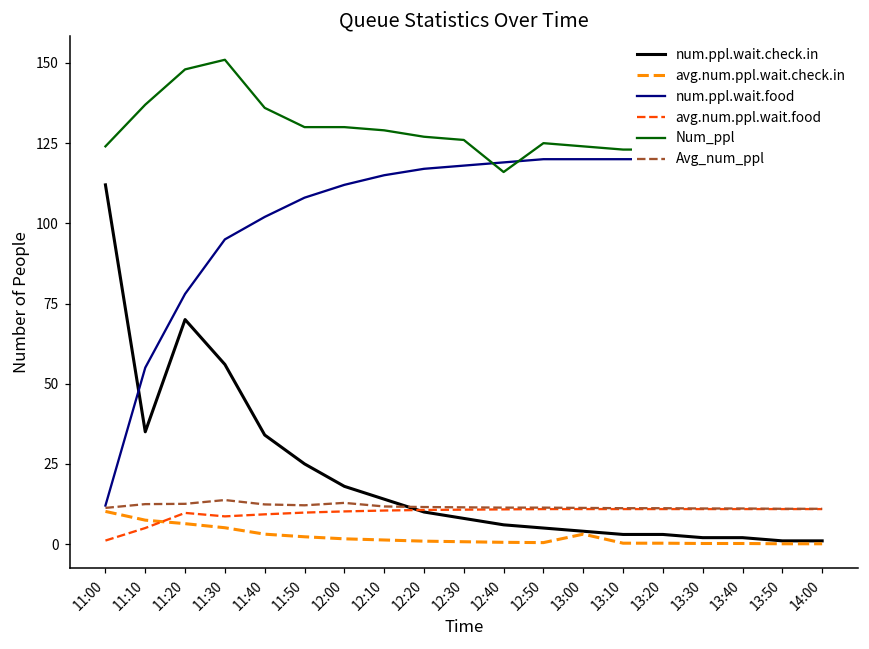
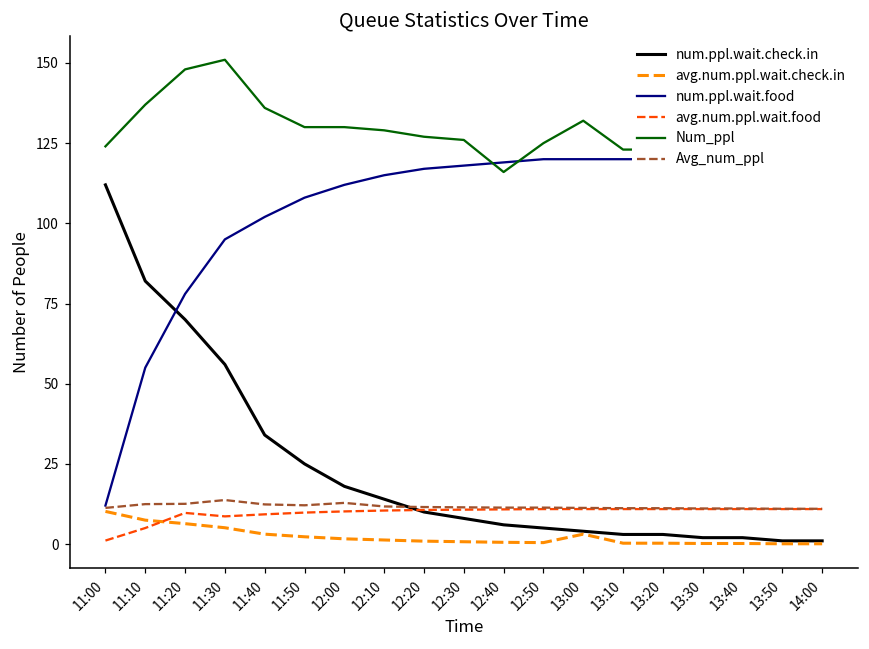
  {
    "num.ppl.wait.check.in": {
      "11:00": 112,
-     "11:10": 35,
+     "11:10": 82,
      "11:20": 70,
      "11:30": 56,
      "11:40": 34,
      "11:50": 25,
      "12:00": 18,
      "12:10": 14,
      "12:30": 8,
      "12:40": 6,
      "12:50": 5,
      "13:00": 4,
      "13:10": 3,
      "13:20": 3,
      "13:30": 2,
      "13:40": 2,
      "13:50": 1,
      "14:00": 1
    },
    "avg.num.ppl.wait.check.in": {
      "11:00": 10,
      "11:10": 7,
      "11:20": 6,
      "11:30": 5,
      "11:40": 3,
      "11:50": 2,
      "12:00": 2,
      "12:10": 1,
      "12:20": 1,
      "12:30": 1,
      "12:40": 1,
      "12:50": 0,
      "13:00": 3,
      "13:10": 0,
      "13:20": 0,
      "13:30": 0,
      "13:40": 0,
      "13:50": 0,
      "14:00": 0
    },
    "num.ppl.wait.food": {
      "11:10": 55,
      "11:20": 78,
      "11:30": 95,
      "11:40": 102,
      "11:50": 108,
      "12:00": 112,
      "12:10": 115,
      "12:20": 117,
      "12:30": 118,
      "12:40": 119,
      "12:50": 120,
      "13:00": 120,
      "13:10": 120
    },
    "avg.num.ppl.wait.food": {
      "11:00": 1,
      "11:10": 5,
      "11:20": 10,
      "11:30": 9,
      "11:40": 9,
      "11:50": 10,
      "12:00": 10,
      "12:10": 10
    },
    "Num_ppl": {
      "11:00": 124,
      "11:10": 137,
      "11:20": 148,
      "11:30": 151,
      "11:40": 136,
      "11:50": 130,
      "12:00": 130,
      "12:10": 129,
      "12:20": 127,
      "12:30": 126,
      "12:40": 116,
      "12:50": 125,
-     "13:00": 124,
+     "13:00": 132,
      "13:10": 123
    },
    "Avg_num_ppl": {
      "11:10": 12,
      "11:20": 13,
      "11:30": 14,
      "11:40": 12,
      "11:50": 12,
      "12:00": 13,
      "12:10": 12,
      "12:20": 12
    }
  }
